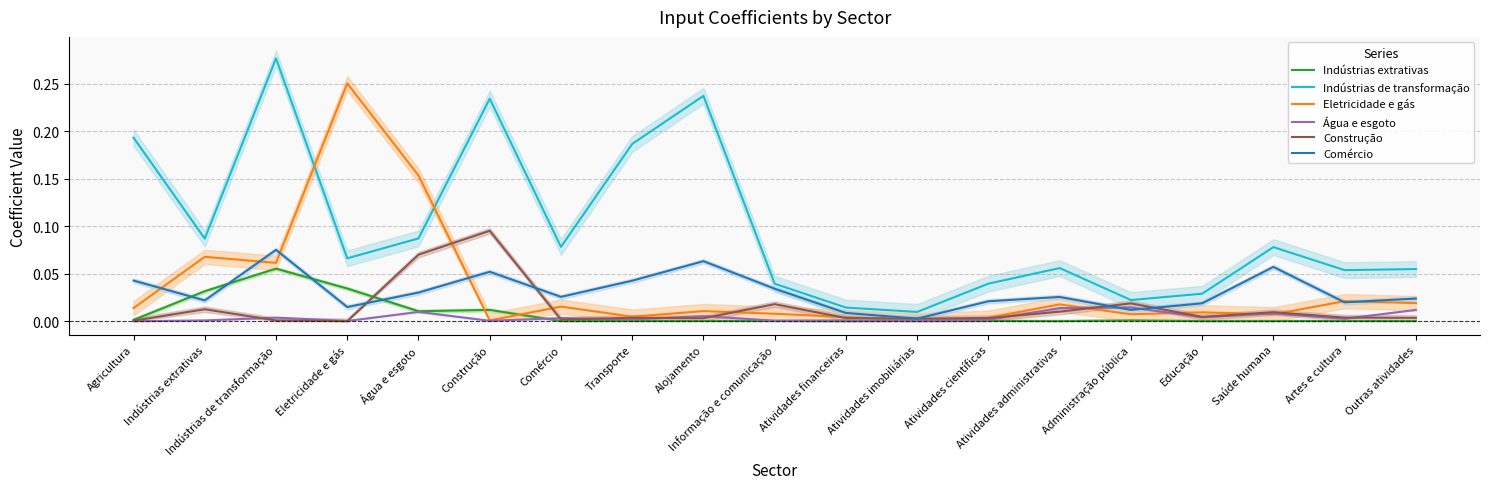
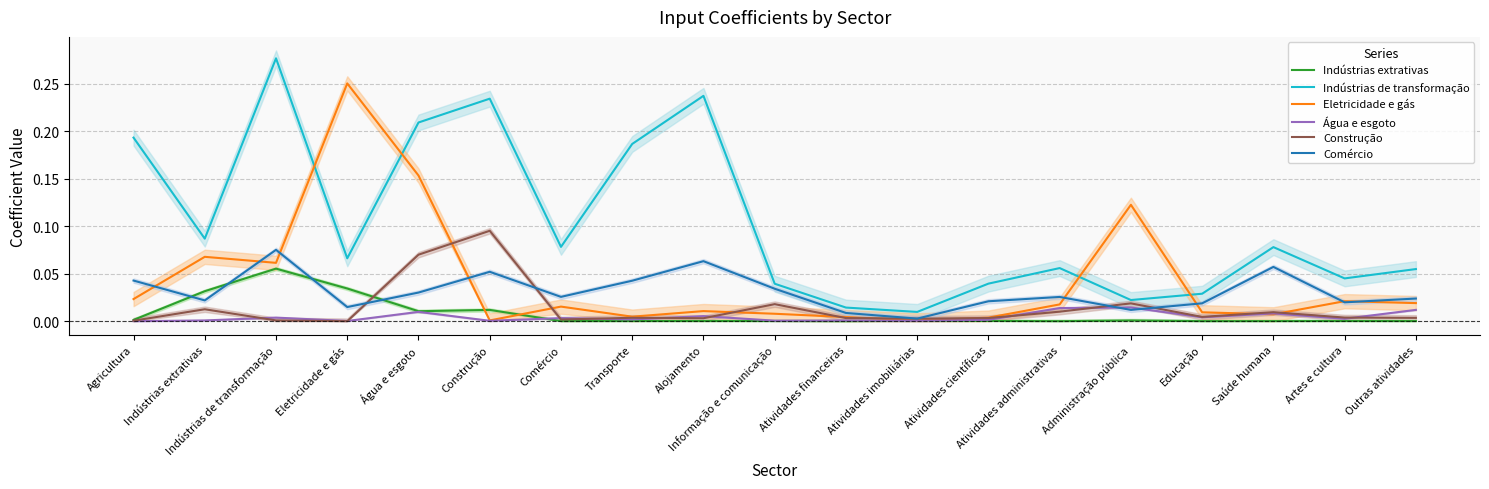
  {
    "Indústrias de transformação": {
      "Agricultura": 0.19,
      "Indústrias extrativas": 0.09,
      "Indústrias de transformação": 0.28,
      "Eletricidade e gás": 0.07,
-     "Água e esgoto": 0.09,
+     "Água e esgoto": 0.21,
      "Construção": 0.23,
      "Comércio": 0.08,
      "Transporte": 0.19,
      "Alojamento": 0.24,
      "Informação e comunicação": 0.04,
      "Atividades científicas": 0.04,
      "Atividades administrativas": 0.06,
      "Educação": 0.03,
      "Saúde humana": 0.08,
-     "Artes e cultura": 0.054,
+     "Artes e cultura": 0.045,
      "Outras atividades": 0.05
    },
    "Eletricidade e gás": {
-     "Agricultura": 0.01,
+     "Agricultura": 0.02,
      "Indústrias extrativas": 0.07,
      "Indústrias de transformação": 0.06,
      "Eletricidade e gás": 0.25,
      "Água e esgoto": 0.15,
      "Comércio": 0.02,
      "Alojamento": 0.01,
      "Informação e comunicação": 0.01,
      "Atividades administrativas": 0.02,
-     "Administração pública": 0.01,
+     "Administração pública": 0.12,
      "Outras atividades": 0.02
    },
    "Construção": {
      "Indústrias extrativas": 0.01,
      "Indústrias de transformação": 0.00,
      "Água e esgoto": 0.07,
      "Construção": 0.10,
      "Atividades administrativas": 0.01,
      "Administração pública": 0.02
    }
  }
